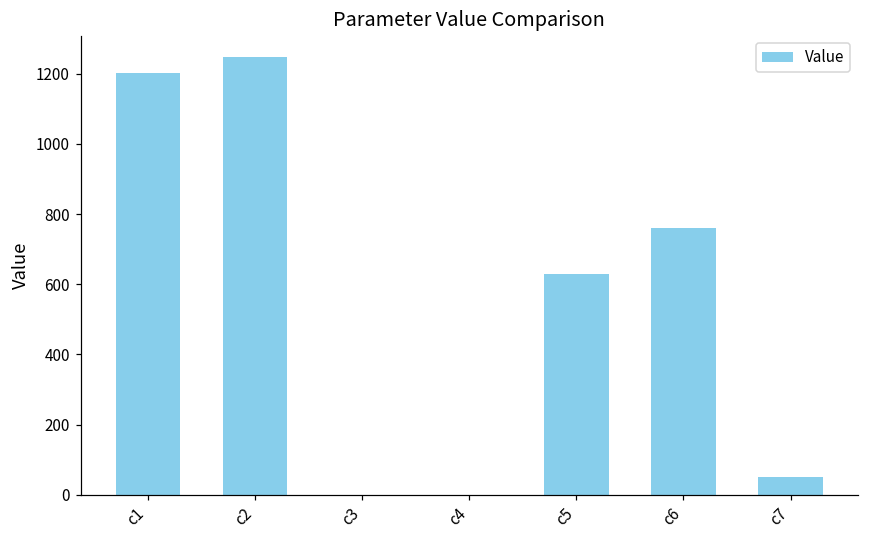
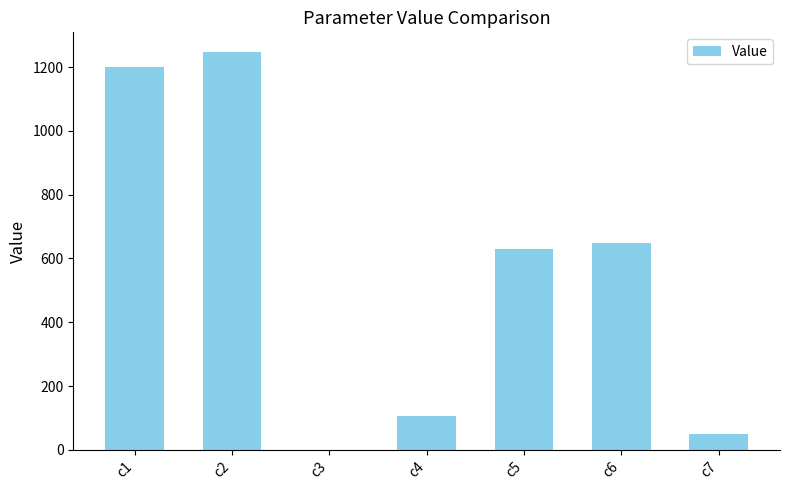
  {
    "c1": 1200,
    "c2": 1250,
-   "c4": 0,
+   "c4": 110,
    "c5": 630,
-   "c6": 760,
+   "c6": 650,
    "c7": 50
  }
